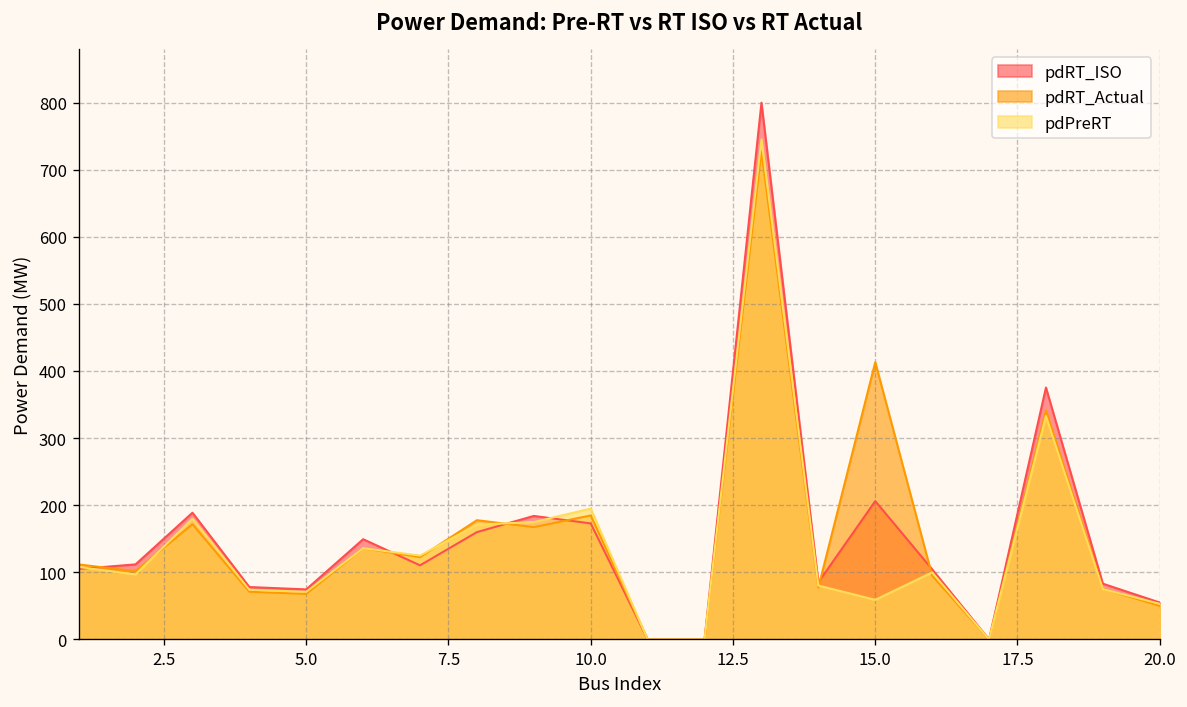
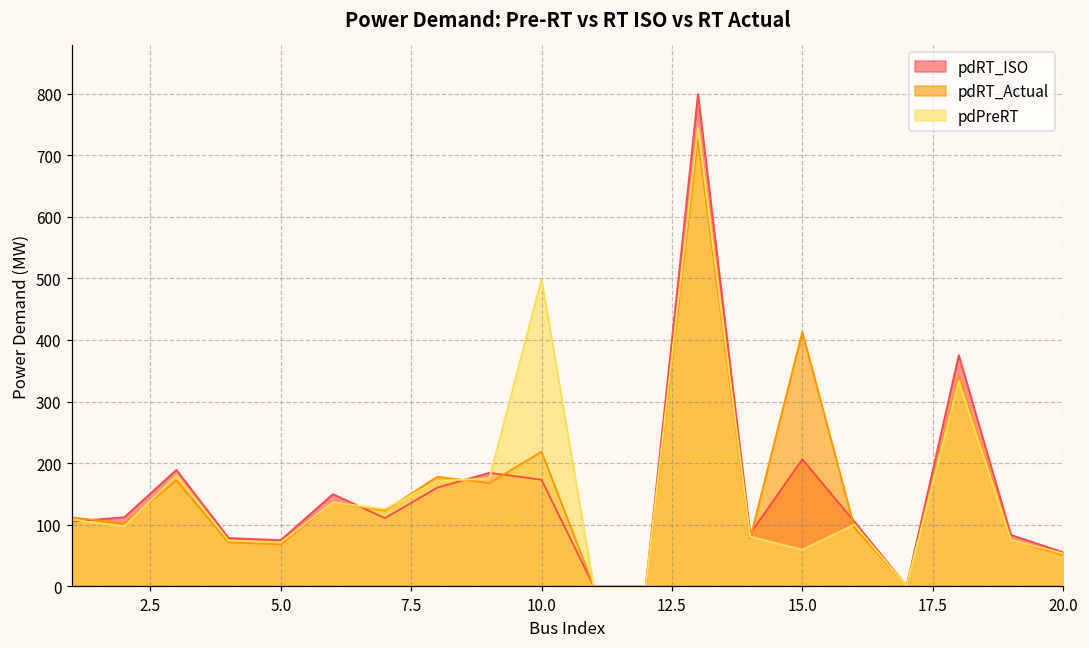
  {
    "pdRT_ISO": {
      "10.0": 170,
      "15.0": 210
    },
    "pdRT_Actual": {
-     "10.0": 180,
+     "10.0": 220,
      "15.0": 410
    },
    "pdPreRT": {
-     "10.0": 200,
+     "10.0": 500,
      "15.0": 60
    }
  }
